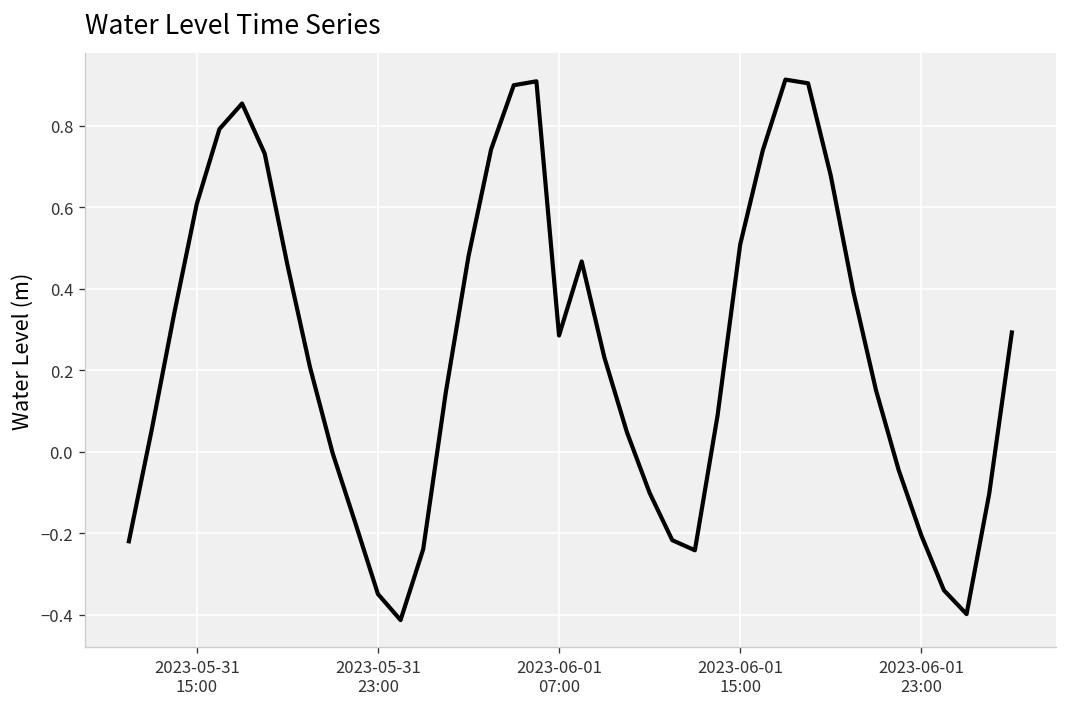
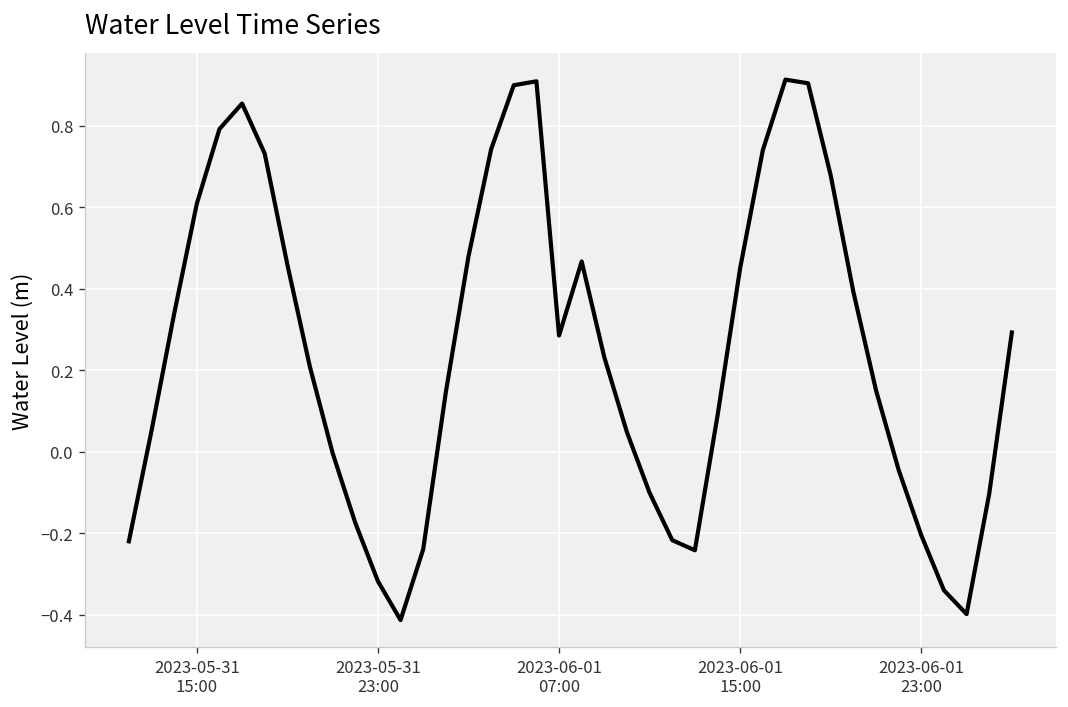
  {
    "2023-05-31 15:00": 0.61,
-   "2023-05-31 23:00": -0.35,
+   "2023-05-31 23:00": -0.32,
    "2023-06-01 07:00": 0.29,
-   "2023-06-01 15:00": 0.51,
+   "2023-06-01 15:00": 0.45,
    "2023-06-01 23:00": -0.20
  }
